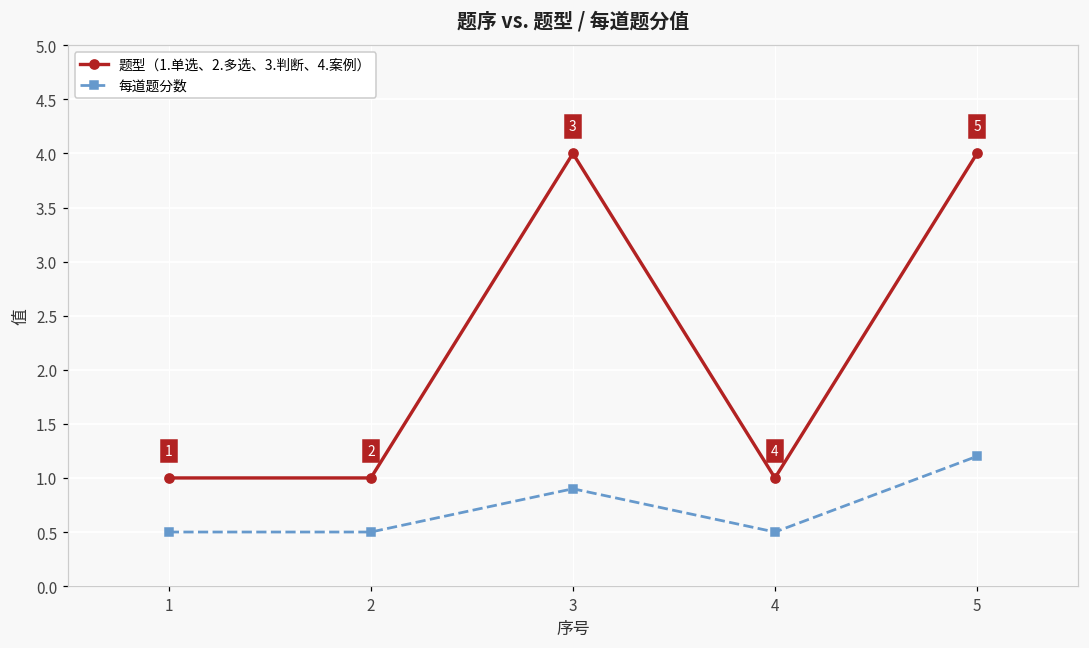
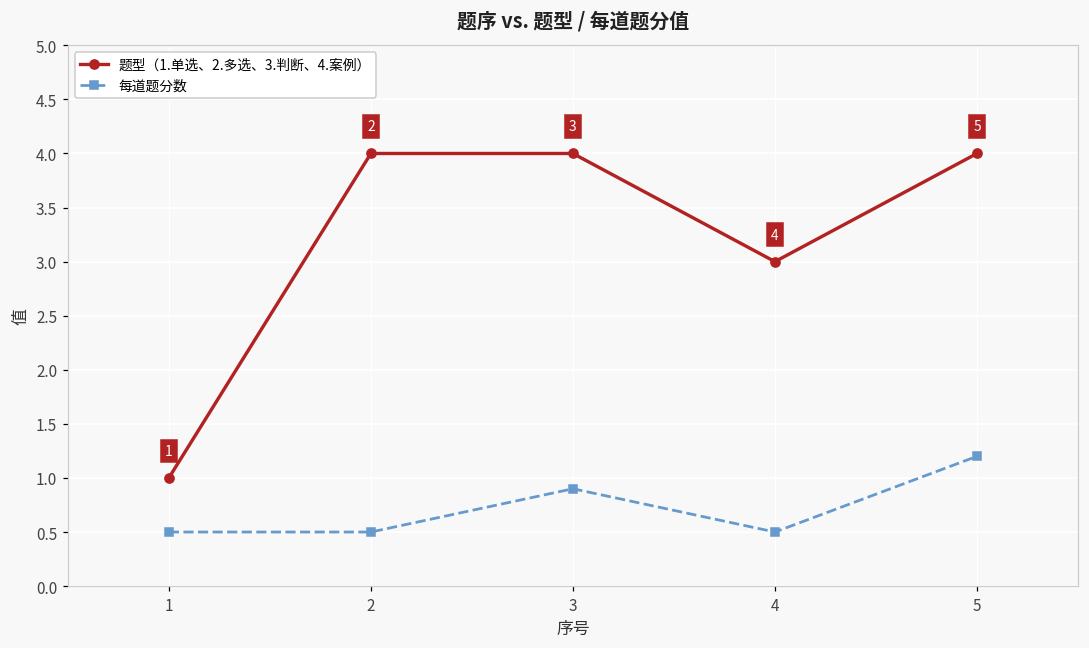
  {
    "题型（1.单选、2.多选、3.判断、4.案例）": {
-     "2": 1,
-     "4": 1
+     "2": 4,
+     "4": 3
    },
    "每道题分数": {
      "1": 0.5,
      "2": 0.5,
      "3": 0.9,
      "4": 0.5,
      "5": 1.2
    }
  }
